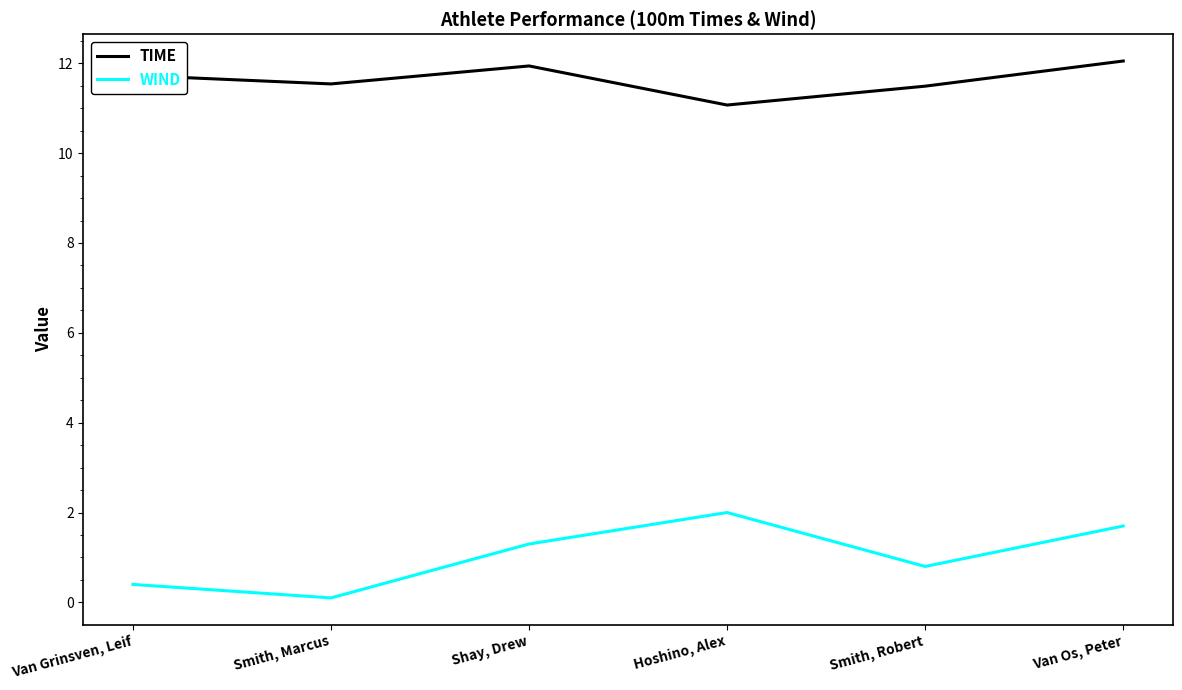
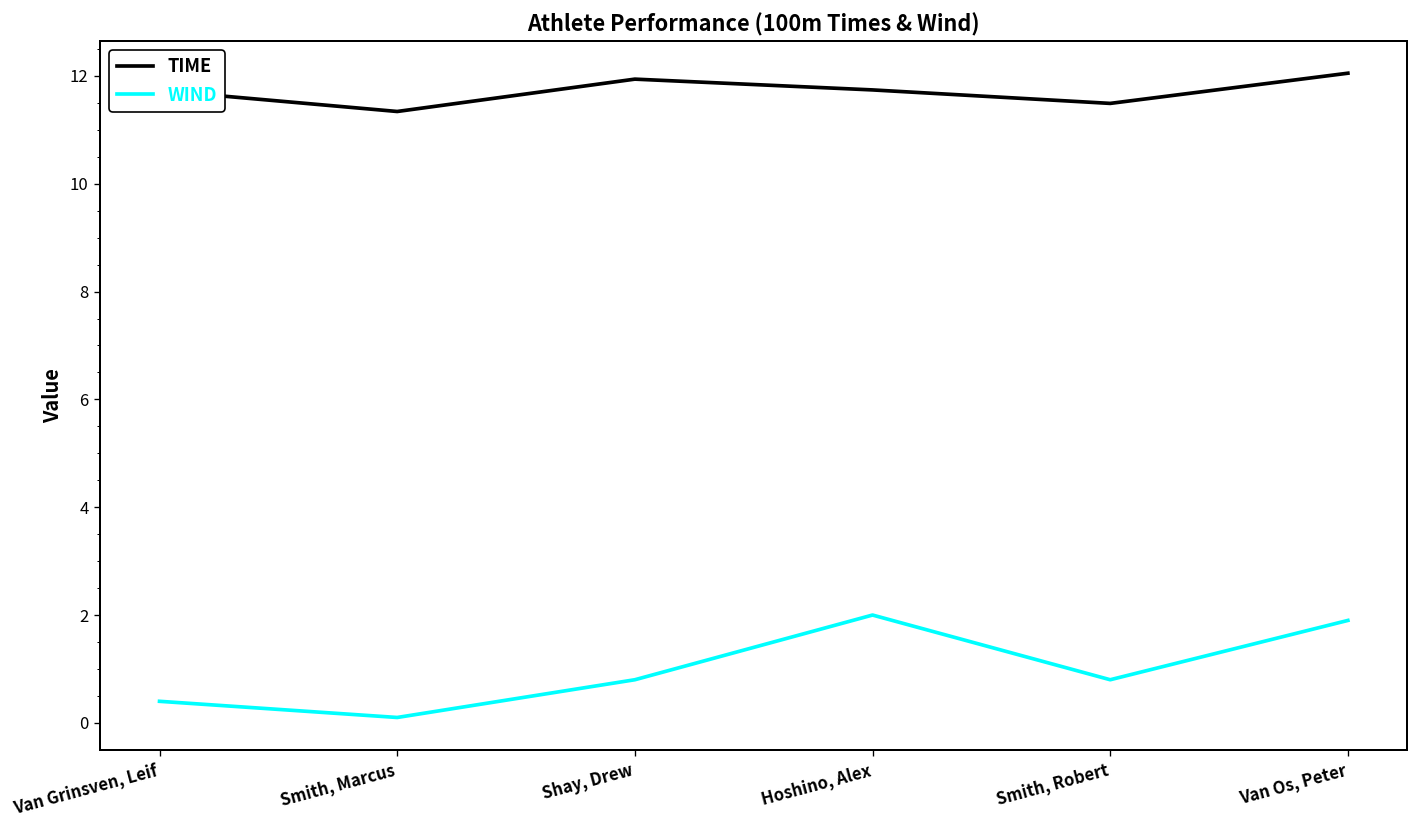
  {
    "TIME": {
-     "Smith, Marcus": 11.5,
+     "Smith, Marcus": 11.3,
      "Shay, Drew": 11.9,
-     "Hoshino, Alex": 11.1,
+     "Hoshino, Alex": 11.7,
      "Smith, Robert": 11.5,
      "Van Os, Peter": 12.1
    },
    "WIND": {
      "Van Grinsven, Leif": 0.4,
      "Smith, Marcus": 0.1,
-     "Shay, Drew": 1.3,
+     "Shay, Drew": 0.8,
      "Hoshino, Alex": 2.0,
      "Smith, Robert": 0.8,
-     "Van Os, Peter": 1.7
+     "Van Os, Peter": 1.9
    }
  }
